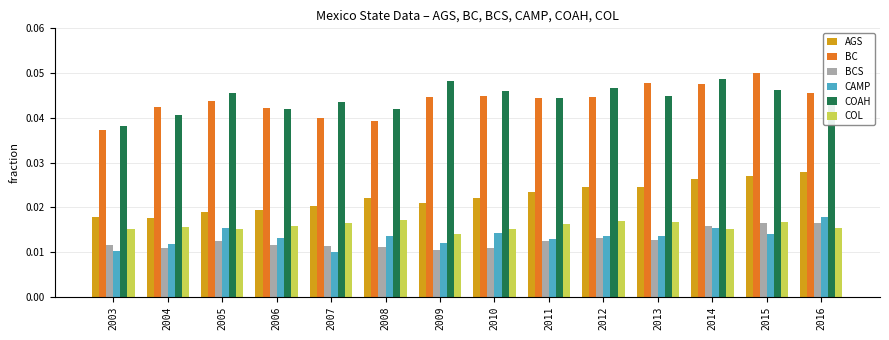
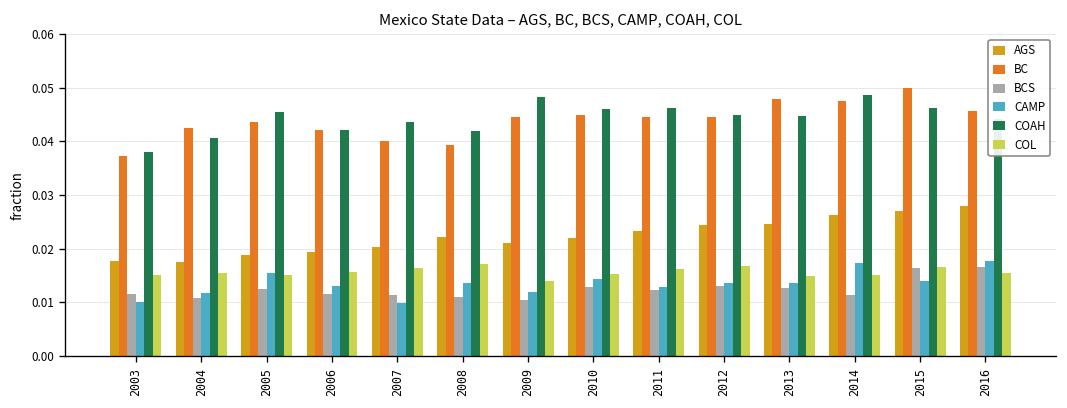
  {
    "BCS": {
      "2003": 0.012,
      "2004": 0.011,
      "2005": 0.012,
      "2006": 0.012,
      "2007": 0.011,
      "2008": 0.011,
      "2009": 0.010,
-     "2010": 0.011,
+     "2010": 0.013,
      "2011": 0.012,
      "2012": 0.013,
      "2013": 0.013,
-     "2014": 0.016,
+     "2014": 0.011,
      "2015": 0.016,
      "2016": 0.017
    },
    "CAMP": {
      "2003": 0.010,
      "2004": 0.012,
      "2005": 0.015,
      "2006": 0.013,
      "2007": 0.010,
      "2008": 0.014,
      "2009": 0.012,
      "2010": 0.014,
      "2011": 0.013,
      "2012": 0.014,
      "2013": 0.014,
-     "2014": 0.015,
+     "2014": 0.017,
      "2015": 0.014,
      "2016": 0.018
    },
    "COAH": {
      "2003": 0.038,
      "2004": 0.041,
      "2005": 0.046,
      "2006": 0.042,
      "2007": 0.044,
      "2008": 0.042,
      "2009": 0.048,
      "2010": 0.046,
-     "2011": 0.044,
-     "2012": 0.047,
+     "2011": 0.046,
+     "2012": 0.045,
      "2013": 0.045,
      "2014": 0.049,
      "2015": 0.046
    },
    "COL": {
      "2003": 0.015,
      "2004": 0.016,
      "2005": 0.015,
      "2006": 0.016,
      "2007": 0.016,
      "2008": 0.017,
      "2009": 0.014,
      "2010": 0.015,
      "2011": 0.016,
      "2012": 0.017,
-     "2013": 0.017,
+     "2013": 0.015,
      "2014": 0.015,
      "2015": 0.017,
      "2016": 0.015
    }
  }
